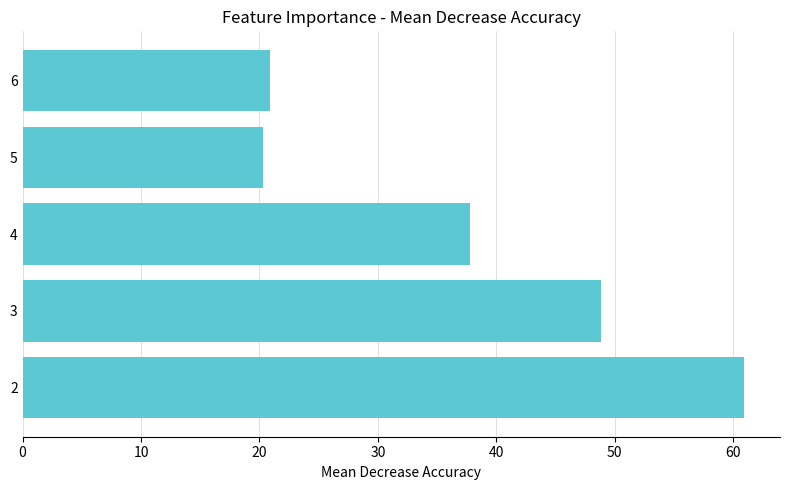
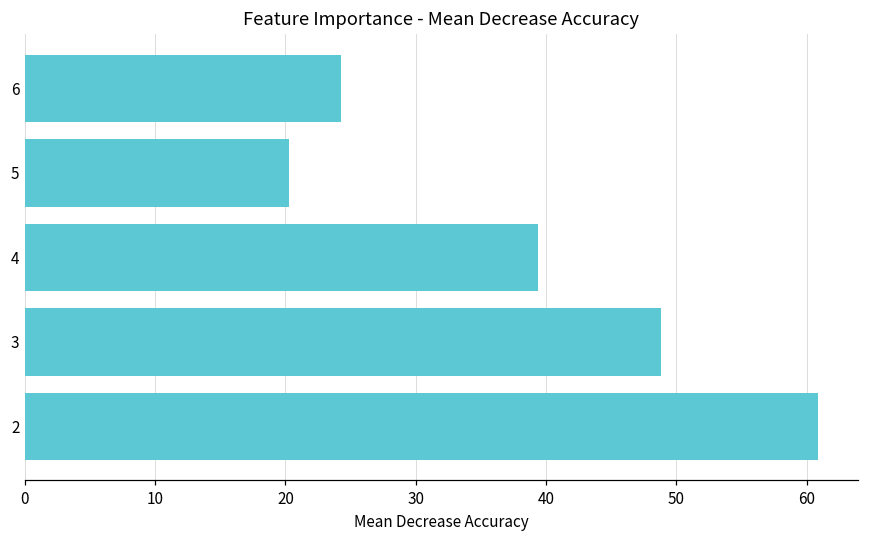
  {
-   "6": 20.9,
+   "6": 24.3,
    "5": 20.3,
-   "4": 37.8,
+   "4": 39.4,
    "3": 48.8,
    "2": 60.9
  }
